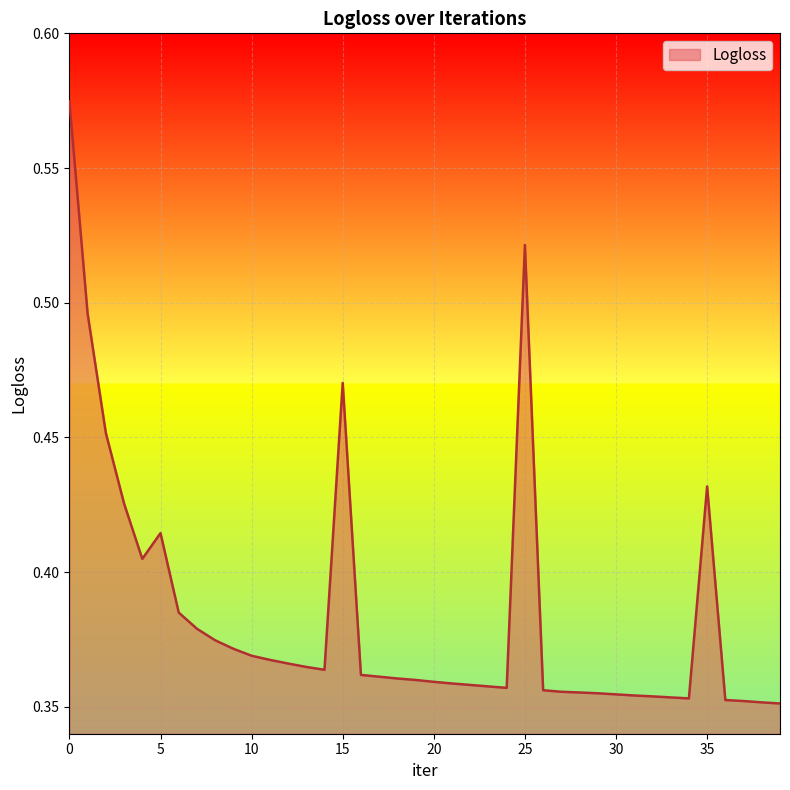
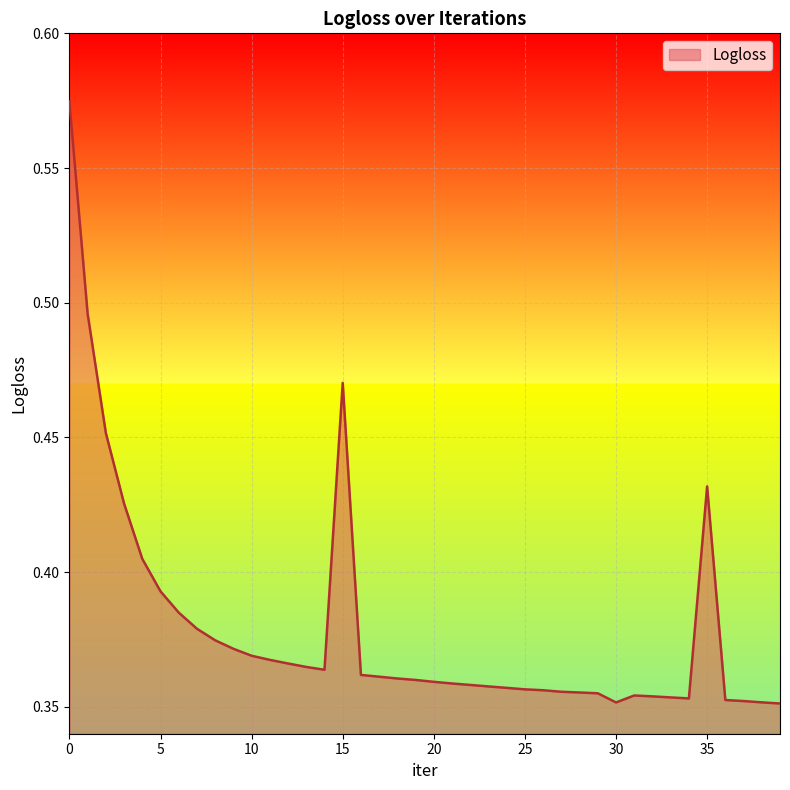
  {
    "0": 0.575,
-   "5": 0.414,
+   "5": 0.393,
    "10": 0.369,
    "15": 0.470,
    "20": 0.359,
-   "25": 0.521,
-   "30": 0.355,
+   "25": 0.356,
+   "30": 0.352,
    "35": 0.432
  }
